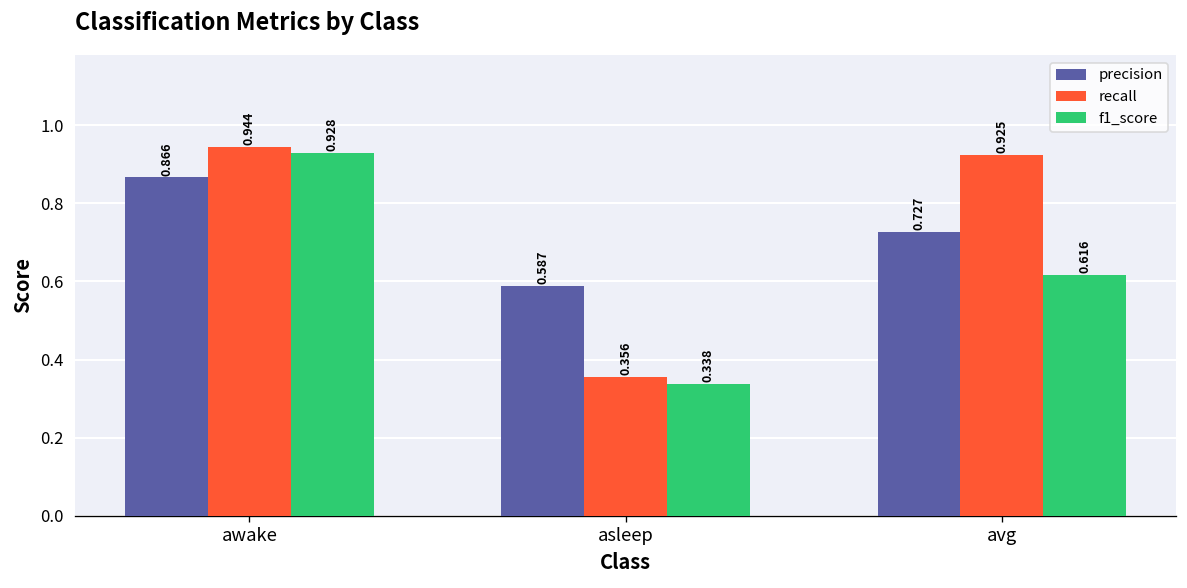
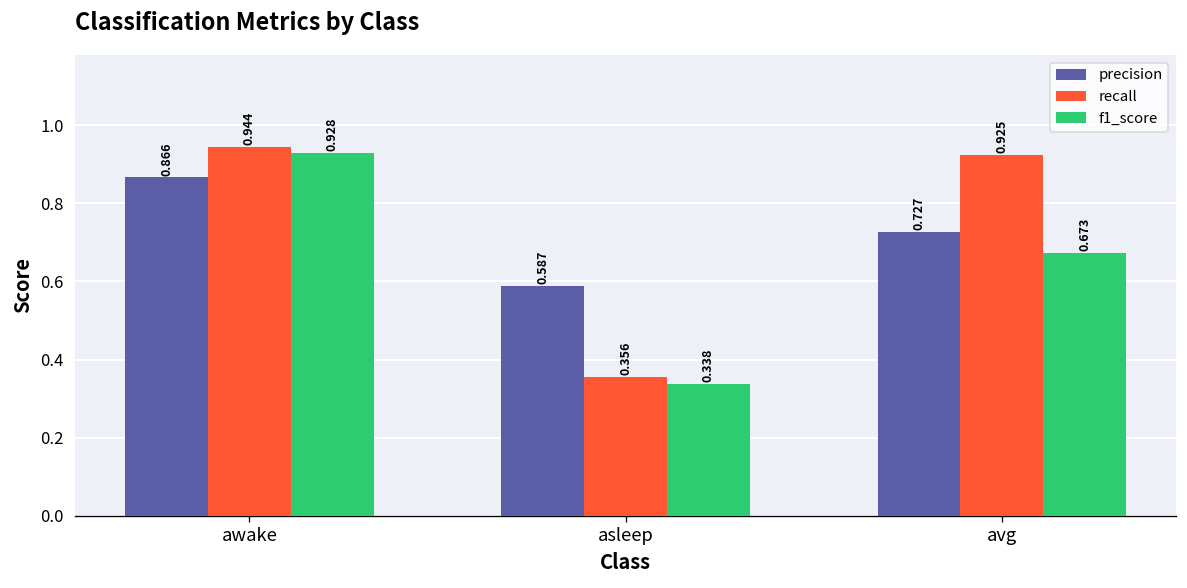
  {
    "precision": {
      "awake": 0.866,
      "asleep": 0.587,
      "avg": 0.727
    },
    "recall": {
      "awake": 0.944,
      "asleep": 0.356,
      "avg": 0.925
    },
    "f1_score": {
      "awake": 0.928,
      "asleep": 0.338,
-     "avg": 0.616
+     "avg": 0.673
    }
  }
